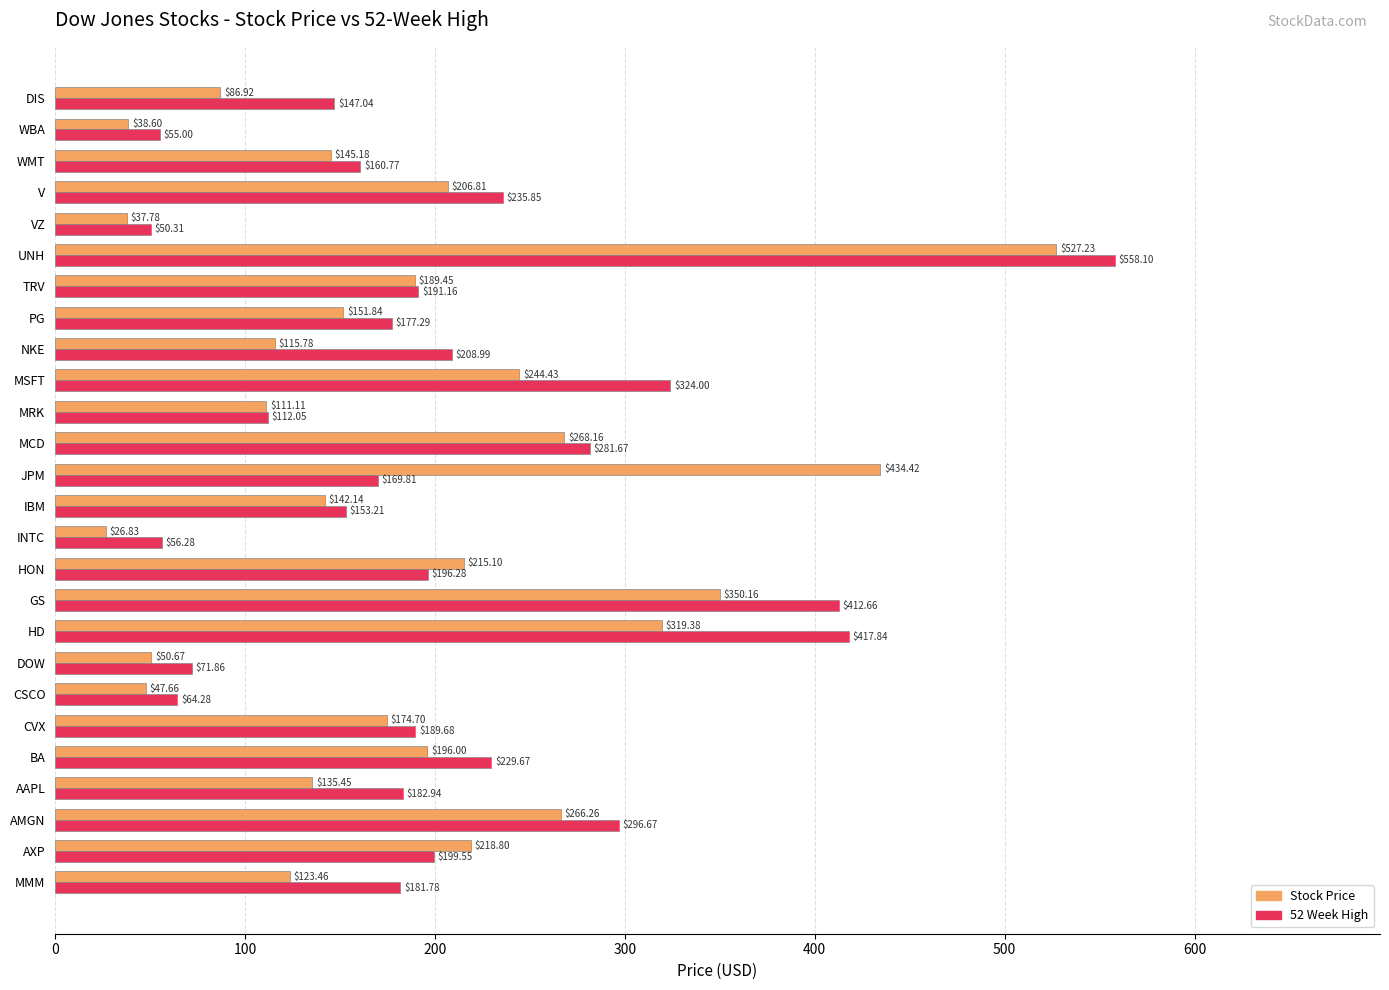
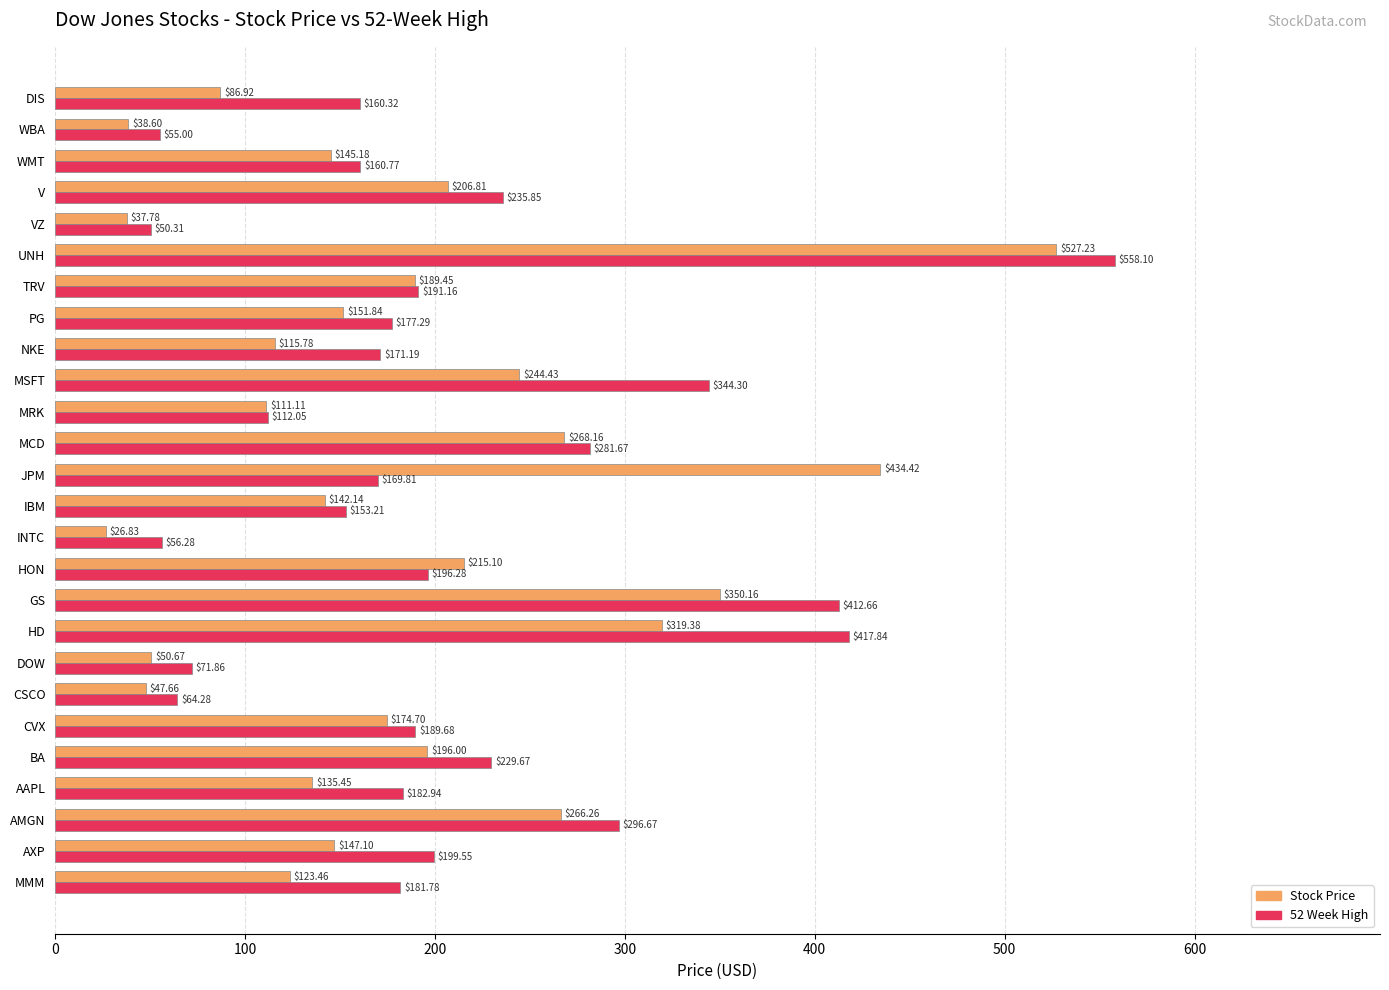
  {
    "Stock Price": {
      "DIS": "$86.92",
      "WBA": "$38.60",
      "WMT": "$145.18",
      "V": "$206.81",
      "VZ": "$37.78",
      "UNH": "$527.23",
      "TRV": "$189.45",
      "PG": "$151.84",
      "NKE": "$115.78",
      "MSFT": "$244.43",
      "MRK": "$111.11",
      "MCD": "$268.16",
      "JPM": "$434.42",
      "IBM": "$142.14",
      "INTC": "$26.83",
      "HON": "$215.10",
      "GS": "$350.16",
      "HD": "$319.38",
      "DOW": "$50.67",
      "CSCO": "$47.66",
      "CVX": "$174.70",
      "BA": "$196.00",
      "AAPL": "$135.45",
      "AMGN": "$266.26",
-     "AXP": "$218.80",
+     "AXP": "$147.10",
      "MMM": "$123.46"
    },
    "52 Week High": {
-     "DIS": "$147.04",
+     "DIS": "$160.32",
      "WBA": "$55.00",
      "WMT": "$160.77",
      "V": "$235.85",
      "VZ": "$50.31",
      "UNH": "$558.10",
      "TRV": "$191.16",
      "PG": "$177.29",
-     "NKE": "$208.99",
-     "MSFT": "$324.00",
+     "NKE": "$171.19",
+     "MSFT": "$344.30",
      "MRK": "$112.05",
      "MCD": "$281.67",
      "JPM": "$169.81",
      "IBM": "$153.21",
      "INTC": "$56.28",
      "HON": "$196.28",
      "GS": "$412.66",
      "HD": "$417.84",
      "DOW": "$71.86",
      "CSCO": "$64.28",
      "CVX": "$189.68",
      "BA": "$229.67",
      "AAPL": "$182.94",
      "AMGN": "$296.67",
      "AXP": "$199.55",
      "MMM": "$181.78"
    }
  }
